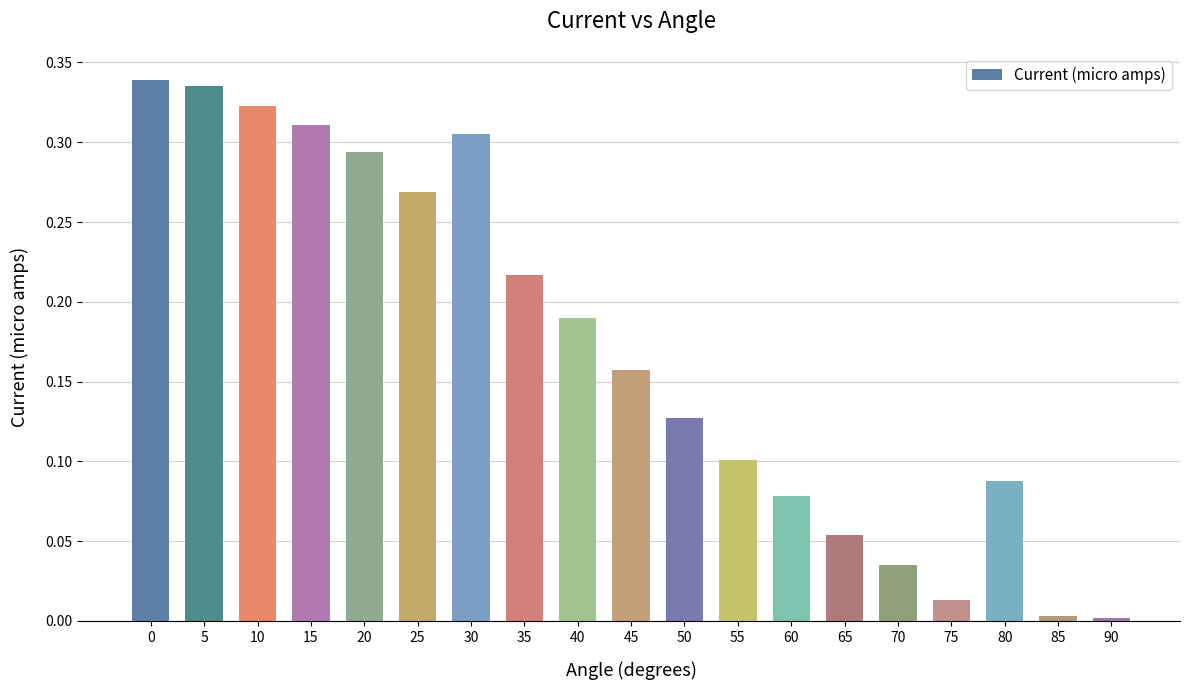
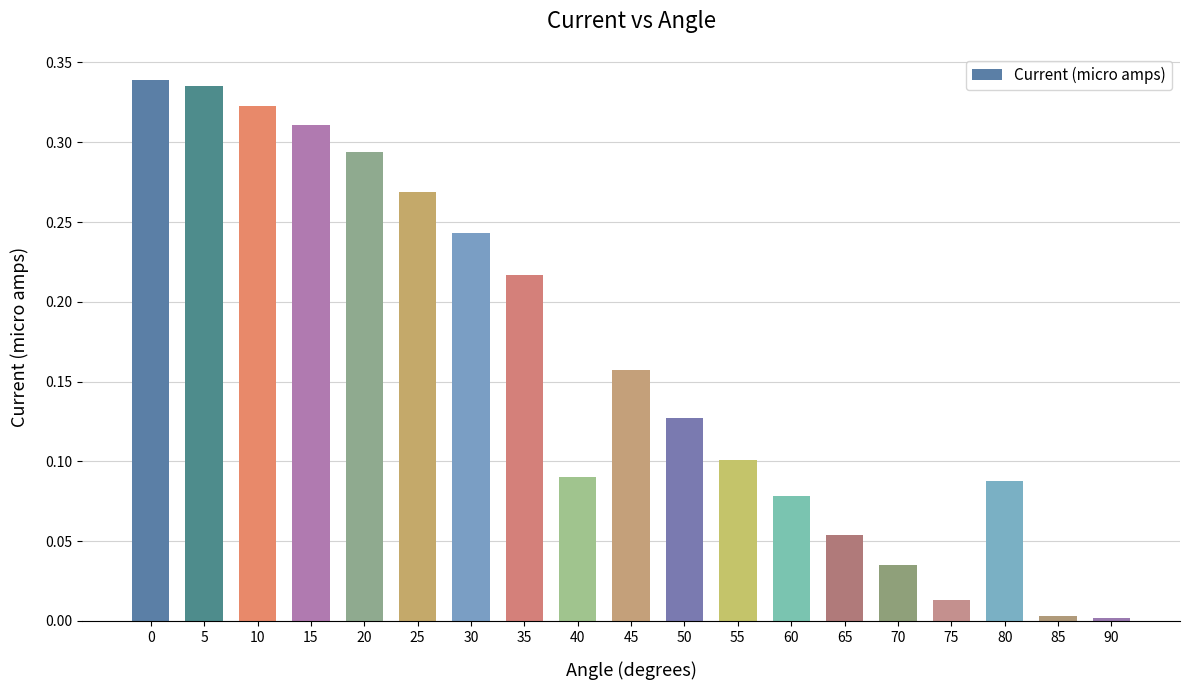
  {
    "0": 0.339,
    "5": 0.335,
    "10": 0.323,
    "15": 0.311,
    "20": 0.294,
    "25": 0.269,
-   "30": 0.305,
+   "30": 0.243,
    "35": 0.217,
-   "40": 0.19,
+   "40": 0.09,
    "45": 0.157,
    "50": 0.127,
    "55": 0.101,
    "60": 0.078,
    "65": 0.054,
    "70": 0.035,
    "75": 0.013,
    "80": 0.088,
    "85": 0.003,
    "90": 0.002
  }
